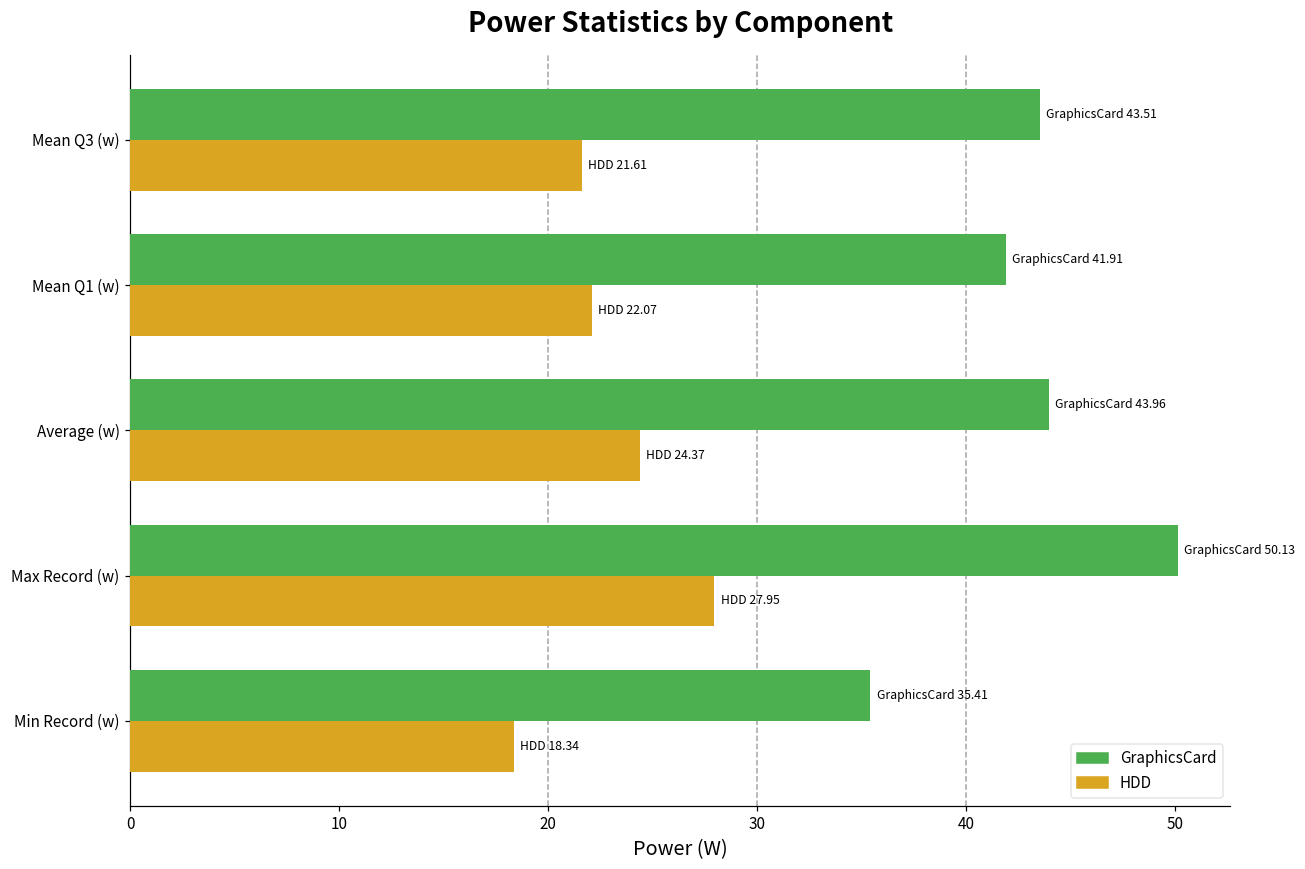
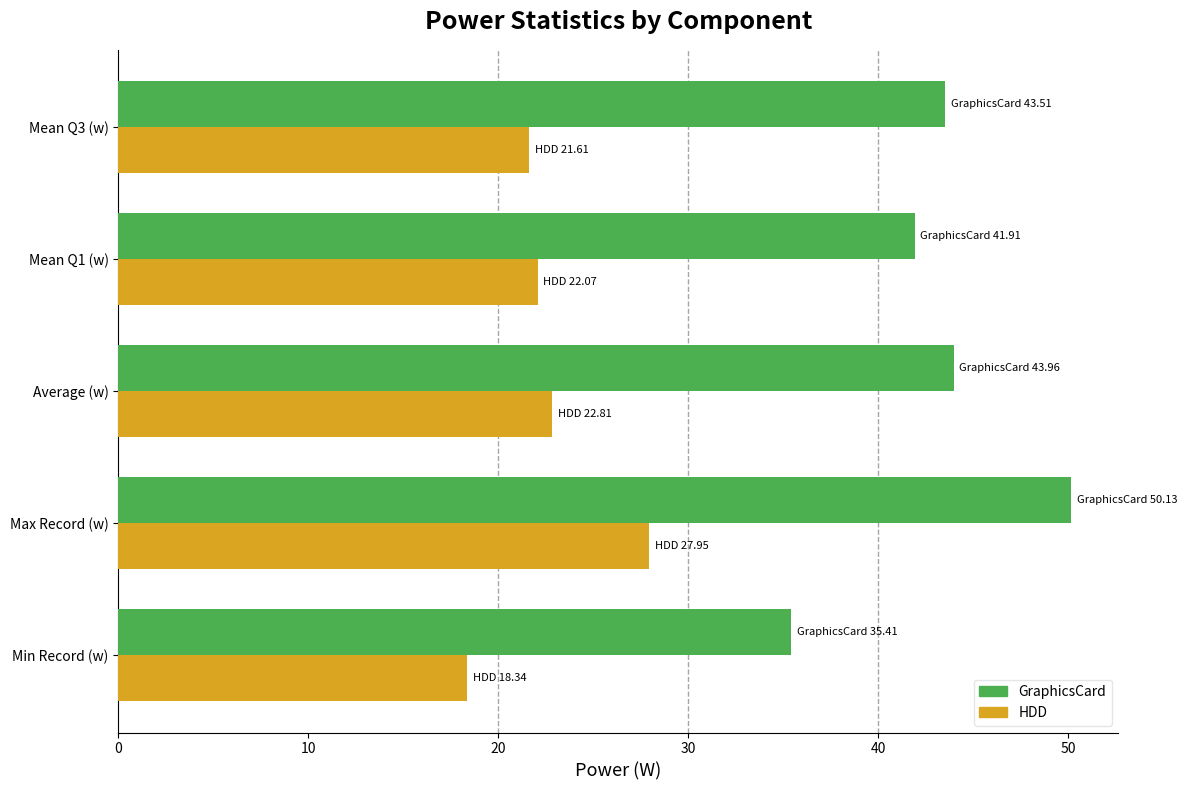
  {
    "GraphicsCard": {
      "Mean Q3 (w)": 43.51,
      "Mean Q1 (w)": 41.91,
      "Average (w)": 43.96,
      "Max Record (w)": 50.13,
      "Min Record (w)": 35.41
    },
    "HDD": {
      "Mean Q3 (w)": 21.61,
      "Mean Q1 (w)": 22.07,
-     "Average (w)": 24.37,
+     "Average (w)": 22.81,
      "Max Record (w)": 27.95,
      "Min Record (w)": 18.34
    }
  }
